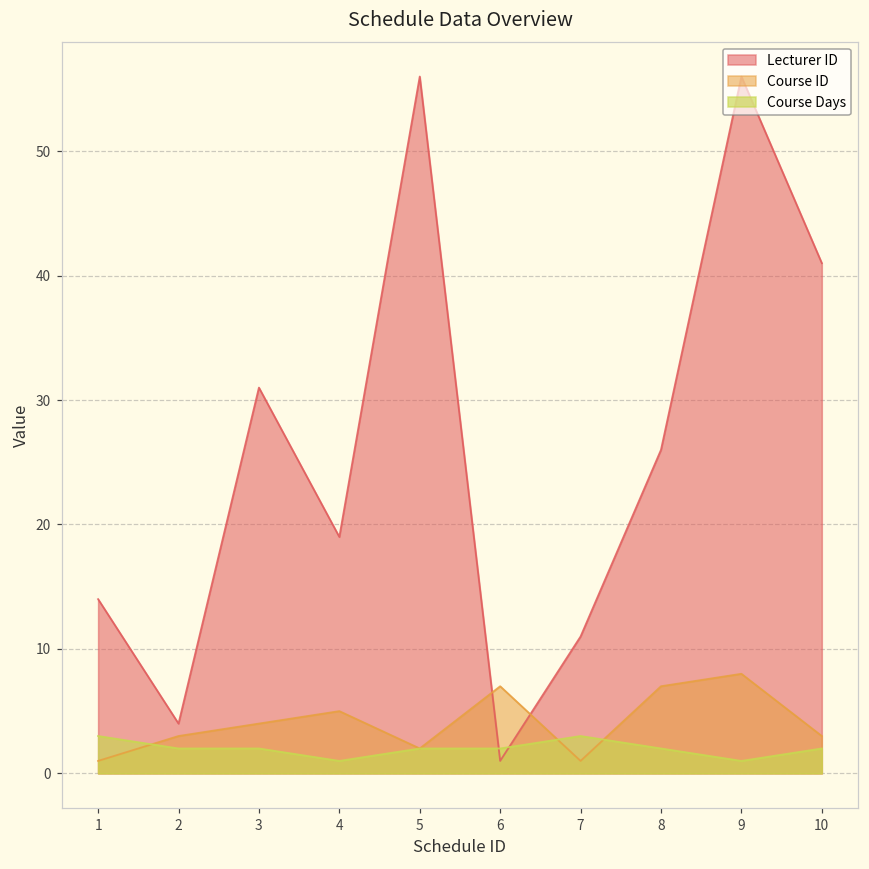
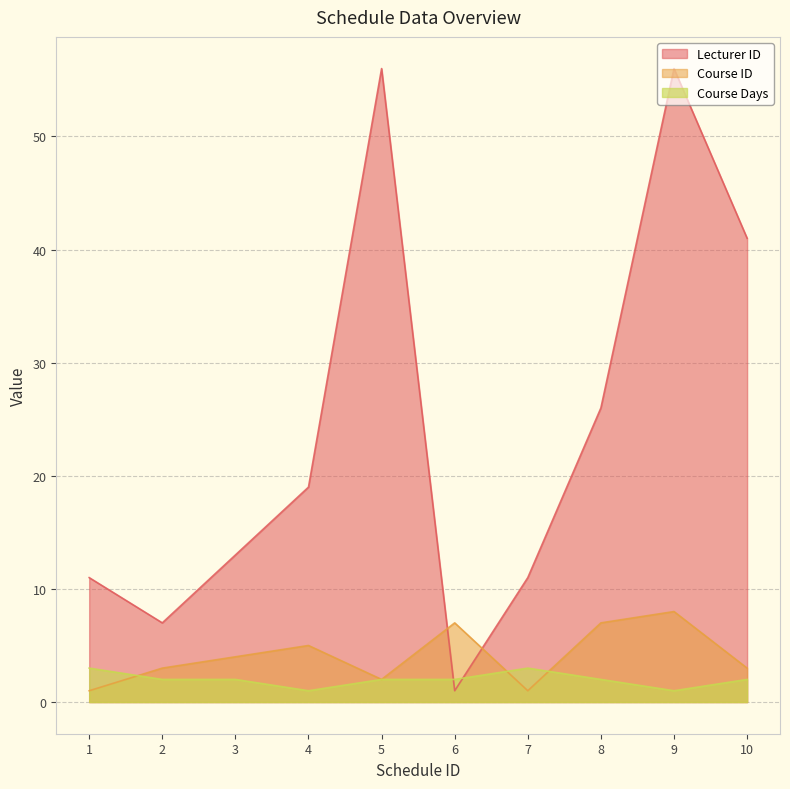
  {
    "Lecturer ID": {
-     "1": 14,
-     "2": 4,
-     "3": 31,
+     "1": 11,
+     "2": 7,
+     "3": 13,
      "4": 19,
      "5": 56,
      "6": 1,
      "7": 11,
      "8": 26,
      "10": 41
    }
  }
